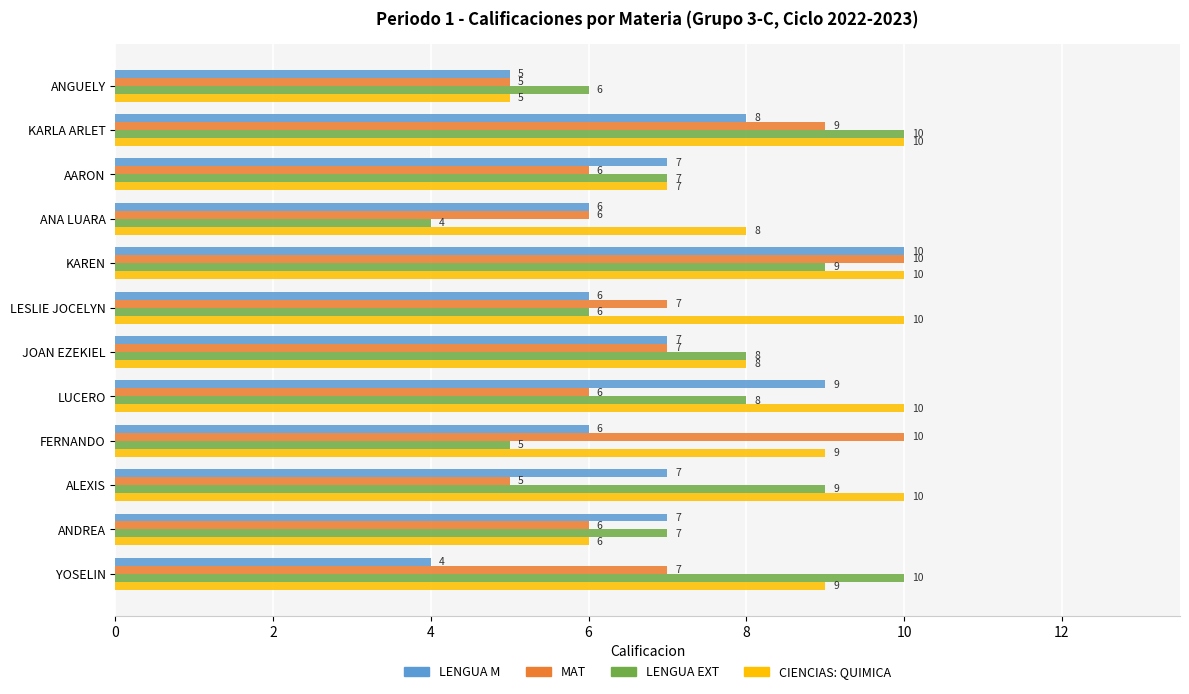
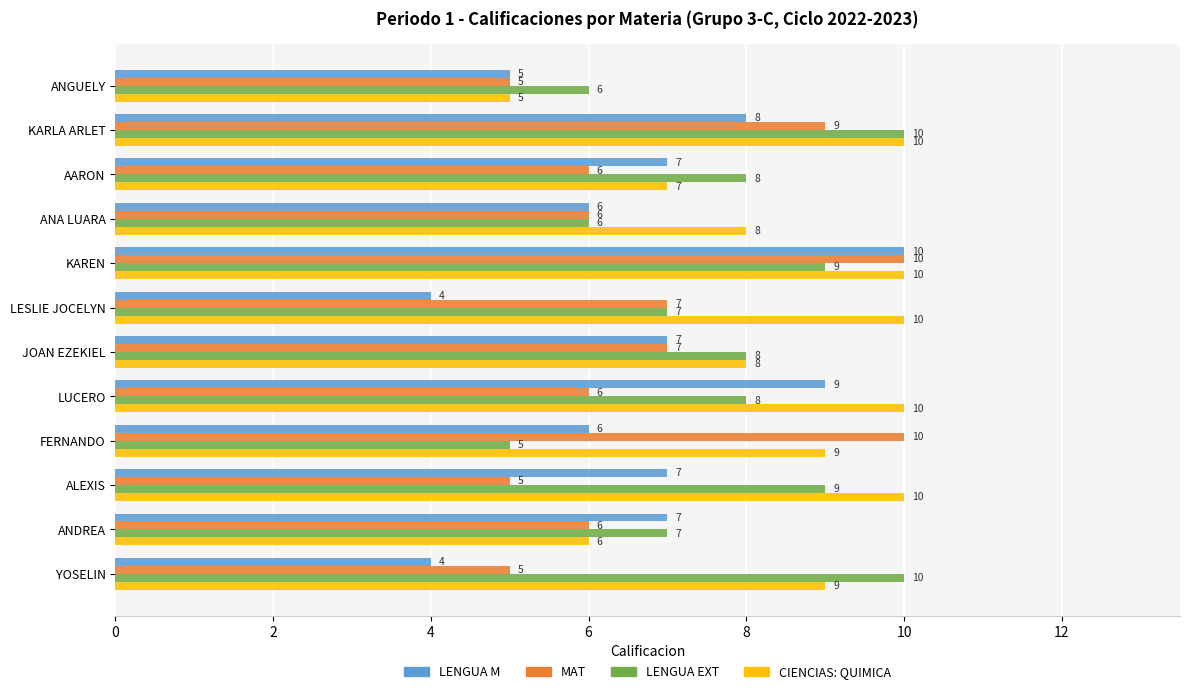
  {
    "LENGUA M": {
      "KARLA ARLET": 8,
      "AARON": 7,
-     "LESLIE JOCELYN": 6,
+     "LESLIE JOCELYN": 4,
      "LUCERO": 9,
      "FERNANDO": 6,
      "ALEXIS": 7,
      "ANDREA": 7,
      "YOSELIN": 4
    },
    "MAT": {
      "KARLA ARLET": 9,
      "AARON": 6,
      "LESLIE JOCELYN": 7,
      "LUCERO": 6,
      "FERNANDO": 10,
      "ALEXIS": 5,
      "ANDREA": 6,
-     "YOSELIN": 7
+     "YOSELIN": 5
    },
    "LENGUA EXT": {
      "ANGUELY": 6,
-     "AARON": 7,
-     "ANA LUARA": 4,
+     "AARON": 8,
+     "ANA LUARA": 6,
      "KAREN": 9,
-     "LESLIE JOCELYN": 6,
+     "LESLIE JOCELYN": 7,
      "LUCERO": 8,
      "FERNANDO": 5,
      "ALEXIS": 9,
      "ANDREA": 7,
      "YOSELIN": 10
    },
    "CIENCIAS: QUIMICA": {
      "ANGUELY": 5,
      "ANA LUARA": 8,
      "KAREN": 10,
      "LESLIE JOCELYN": 10,
      "LUCERO": 10,
      "FERNANDO": 9,
      "ALEXIS": 10,
      "ANDREA": 6,
      "YOSELIN": 9
    }
  }
